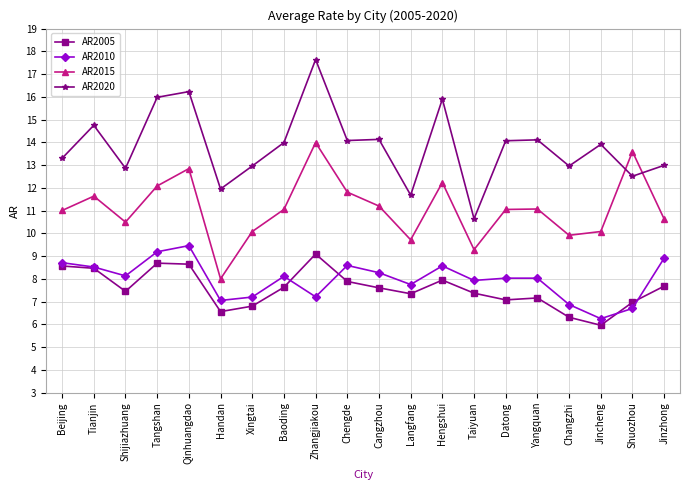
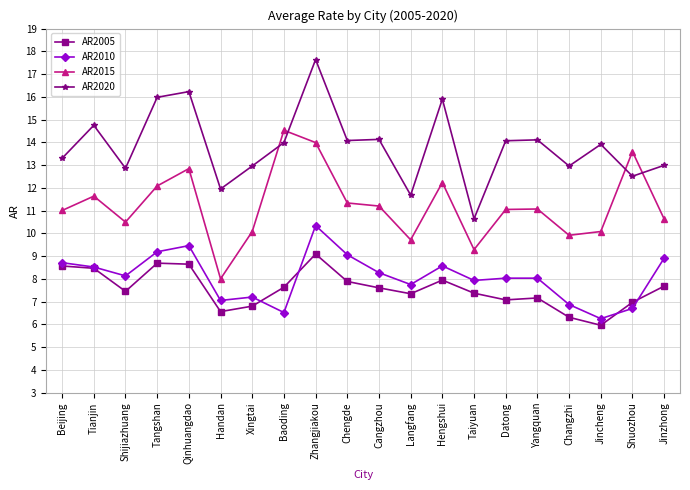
  {
    "AR2010": {
      "Beijing": 8.7,
      "Shijiazhuang": 8.1,
      "Tangshan": 9.2,
      "Qinhuangdao": 9.5,
      "Handan": 7.1,
      "Xingtai": 7.2,
-     "Baoding": 8.1,
-     "Zhangjiakou": 7.2,
-     "Chengde": 8.6,
+     "Baoding": 6.5,
+     "Zhangjiakou": 10.3,
+     "Chengde": 9.1,
      "Cangzhou": 8.3,
      "Langfang": 7.8,
      "Hengshui": 8.6,
      "Taiyuan": 7.9,
      "Datong": 8.0,
      "Yangquan": 8.0,
      "Changzhi": 6.9,
      "Jincheng": 6.3,
      "Shuozhou": 6.7,
      "Jinzhong": 8.9
    },
    "AR2015": {
      "Beijing": 11.0,
      "Tianjin": 11.6,
      "Shijiazhuang": 10.5,
      "Tangshan": 12.1,
      "Qinhuangdao": 12.8,
      "Handan": 8.0,
      "Xingtai": 10.1,
-     "Baoding": 11.1,
+     "Baoding": 14.5,
      "Zhangjiakou": 14.0,
-     "Chengde": 11.8,
+     "Chengde": 11.3,
      "Cangzhou": 11.2,
      "Langfang": 9.7,
      "Hengshui": 12.2,
      "Taiyuan": 9.3,
      "Datong": 11.1,
      "Yangquan": 11.1,
      "Changzhi": 9.9,
      "Jincheng": 10.1,
      "Shuozhou": 13.6,
      "Jinzhong": 10.6
    }
  }
